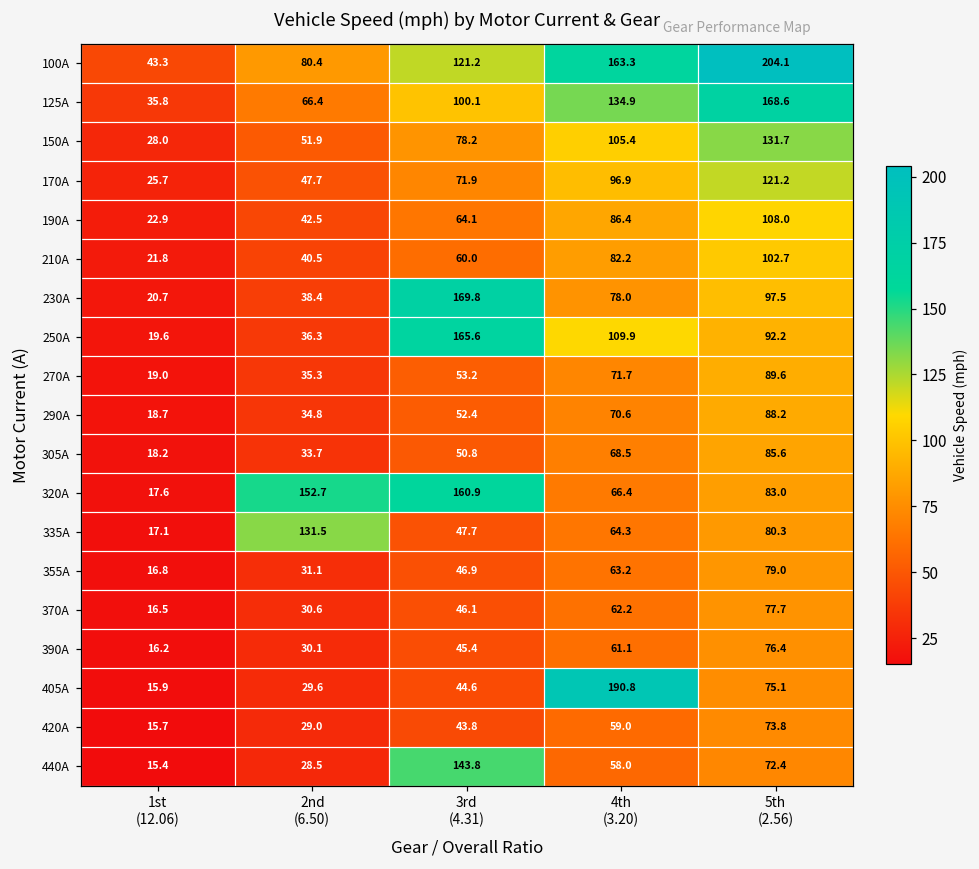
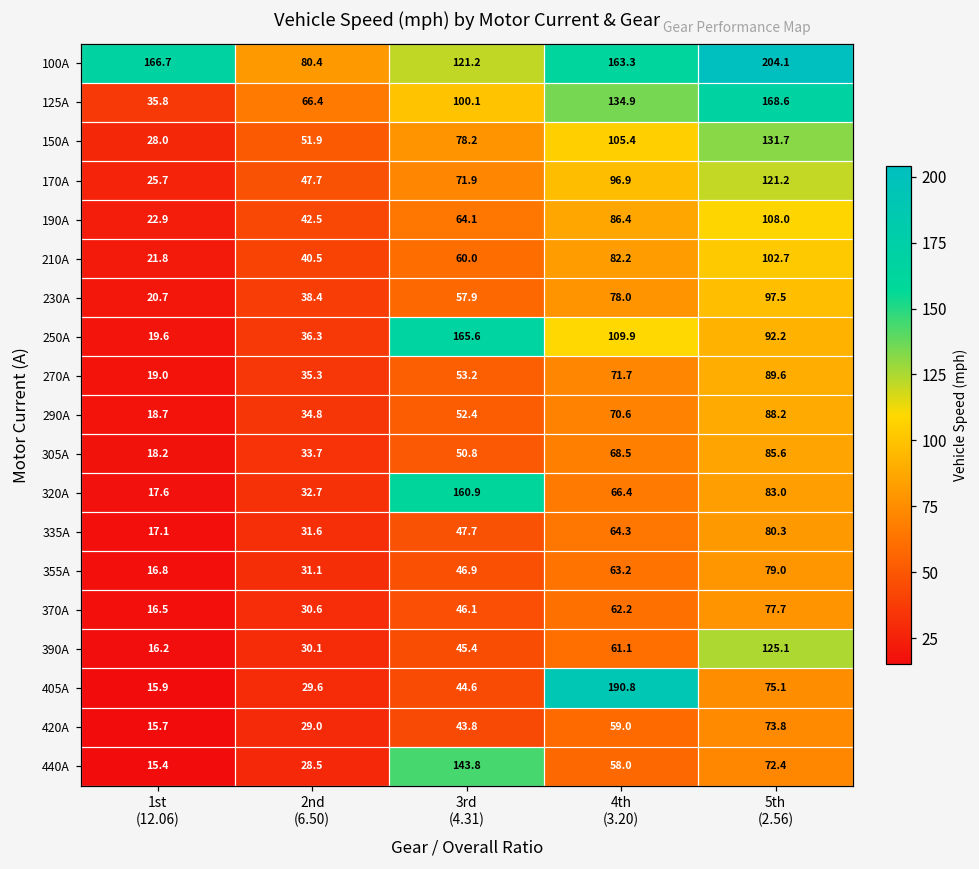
  {
    "100A": {
-     "1st (12.06)": 43.3,
+     "1st (12.06)": 166.7,
      "2nd (6.50)": 80.4,
      "3rd (4.31)": 121.2,
      "4th (3.20)": 163.3,
      "5th (2.56)": 204.1
    },
    "125A": {
      "1st (12.06)": 35.8,
      "2nd (6.50)": 66.4,
      "3rd (4.31)": 100.1,
      "4th (3.20)": 134.9,
      "5th (2.56)": 168.6
    },
    "150A": {
      "1st (12.06)": 28.0,
      "2nd (6.50)": 51.9,
      "3rd (4.31)": 78.2,
      "4th (3.20)": 105.4,
      "5th (2.56)": 131.7
    },
    "170A": {
      "1st (12.06)": 25.7,
      "2nd (6.50)": 47.7,
      "3rd (4.31)": 71.9,
      "4th (3.20)": 96.9,
      "5th (2.56)": 121.2
    },
    "190A": {
      "1st (12.06)": 22.9,
      "2nd (6.50)": 42.5,
      "3rd (4.31)": 64.1,
      "4th (3.20)": 86.4,
      "5th (2.56)": 108.0
    },
    "210A": {
      "1st (12.06)": 21.8,
      "2nd (6.50)": 40.5,
      "3rd (4.31)": 60.0,
      "4th (3.20)": 82.2,
      "5th (2.56)": 102.7
    },
    "230A": {
      "1st (12.06)": 20.7,
      "2nd (6.50)": 38.4,
-     "3rd (4.31)": 169.8,
+     "3rd (4.31)": 57.9,
      "4th (3.20)": 78.0,
      "5th (2.56)": 97.5
    },
    "250A": {
      "1st (12.06)": 19.6,
      "2nd (6.50)": 36.3,
      "3rd (4.31)": 165.6,
      "4th (3.20)": 109.9,
      "5th (2.56)": 92.2
    },
    "270A": {
      "1st (12.06)": 19.0,
      "2nd (6.50)": 35.3,
      "3rd (4.31)": 53.2,
      "4th (3.20)": 71.7,
      "5th (2.56)": 89.6
    },
    "290A": {
      "1st (12.06)": 18.7,
      "2nd (6.50)": 34.8,
      "3rd (4.31)": 52.4,
      "4th (3.20)": 70.6,
      "5th (2.56)": 88.2
    },
    "305A": {
      "1st (12.06)": 18.2,
      "2nd (6.50)": 33.7,
      "3rd (4.31)": 50.8,
      "4th (3.20)": 68.5,
      "5th (2.56)": 85.6
    },
    "320A": {
      "1st (12.06)": 17.6,
-     "2nd (6.50)": 152.7,
+     "2nd (6.50)": 32.7,
      "3rd (4.31)": 160.9,
      "4th (3.20)": 66.4,
      "5th (2.56)": 83.0
    },
    "335A": {
      "1st (12.06)": 17.1,
-     "2nd (6.50)": 131.5,
+     "2nd (6.50)": 31.6,
      "3rd (4.31)": 47.7,
      "4th (3.20)": 64.3,
      "5th (2.56)": 80.3
    },
    "355A": {
      "1st (12.06)": 16.8,
      "2nd (6.50)": 31.1,
      "3rd (4.31)": 46.9,
      "4th (3.20)": 63.2,
      "5th (2.56)": 79.0
    },
    "370A": {
      "1st (12.06)": 16.5,
      "2nd (6.50)": 30.6,
      "3rd (4.31)": 46.1,
      "4th (3.20)": 62.2,
      "5th (2.56)": 77.7
    },
    "390A": {
      "1st (12.06)": 16.2,
      "2nd (6.50)": 30.1,
      "3rd (4.31)": 45.4,
      "4th (3.20)": 61.1,
-     "5th (2.56)": 76.4
+     "5th (2.56)": 125.1
    },
    "405A": {
      "1st (12.06)": 15.9,
      "2nd (6.50)": 29.6,
      "3rd (4.31)": 44.6,
      "4th (3.20)": 190.8,
      "5th (2.56)": 75.1
    },
    "420A": {
      "1st (12.06)": 15.7,
      "2nd (6.50)": 29.0,
      "3rd (4.31)": 43.8,
      "4th (3.20)": 59.0,
      "5th (2.56)": 73.8
    },
    "440A": {
      "1st (12.06)": 15.4,
      "2nd (6.50)": 28.5,
      "3rd (4.31)": 143.8,
      "4th (3.20)": 58.0,
      "5th (2.56)": 72.4
    }
  }
